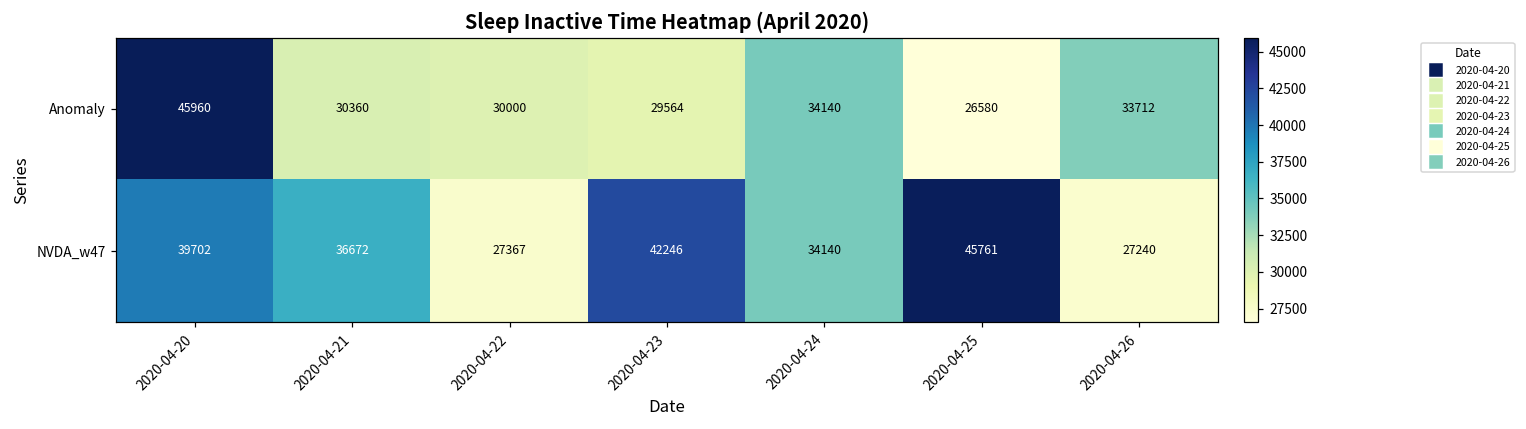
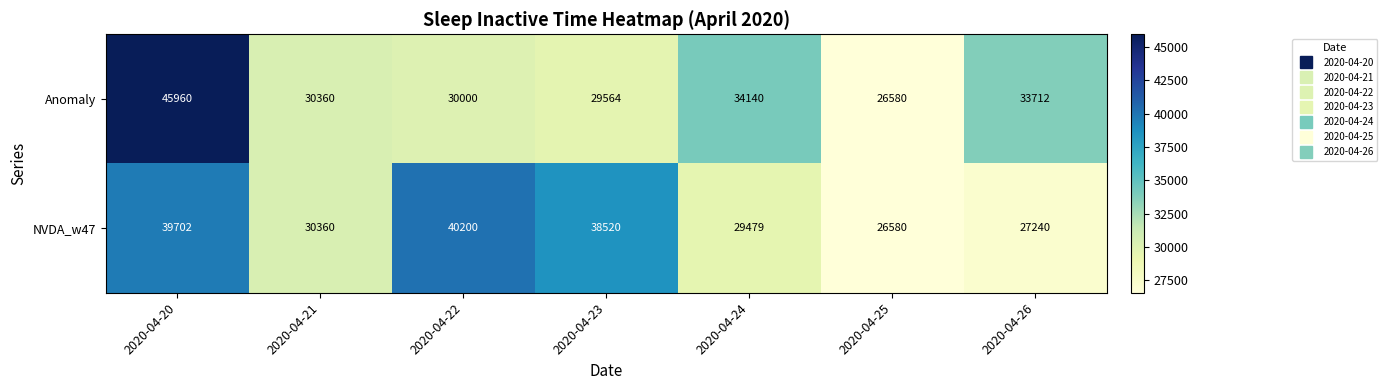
  {
    "Anomaly": {
      "2020-04-20": 45960,
      "2020-04-21": 30360,
      "2020-04-22": 30000,
      "2020-04-23": 29564,
      "2020-04-24": 34140,
      "2020-04-25": 26580,
      "2020-04-26": 33712
    },
    "NVDA_w47": {
      "2020-04-20": 39702,
-     "2020-04-21": 36672,
-     "2020-04-22": 27367,
-     "2020-04-23": 42246,
-     "2020-04-24": 34140,
-     "2020-04-25": 45761,
+     "2020-04-21": 30360,
+     "2020-04-22": 40200,
+     "2020-04-23": 38520,
+     "2020-04-24": 29479,
+     "2020-04-25": 26580,
      "2020-04-26": 27240
    }
  }
